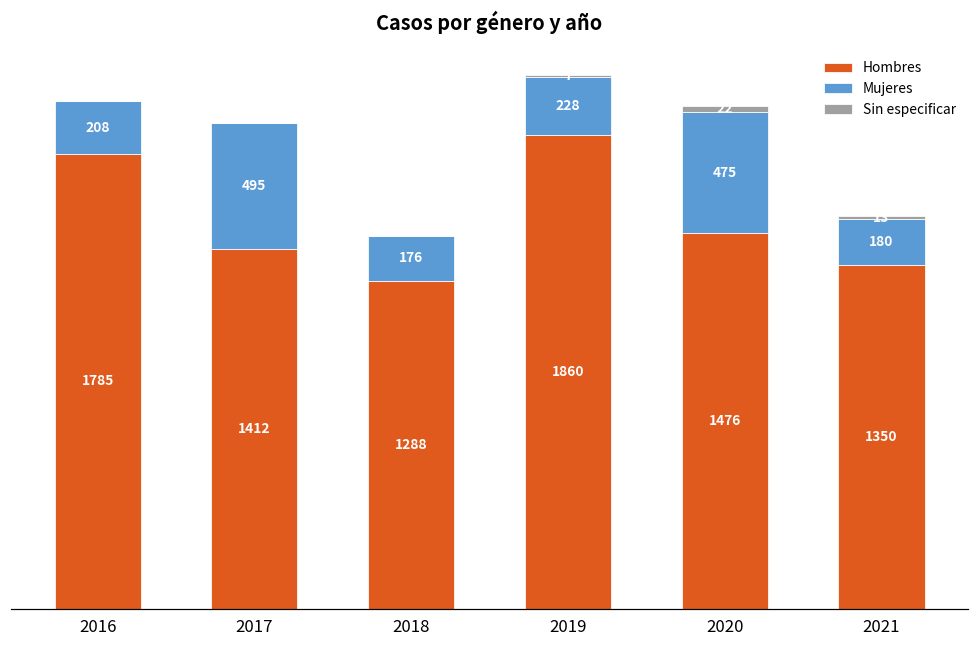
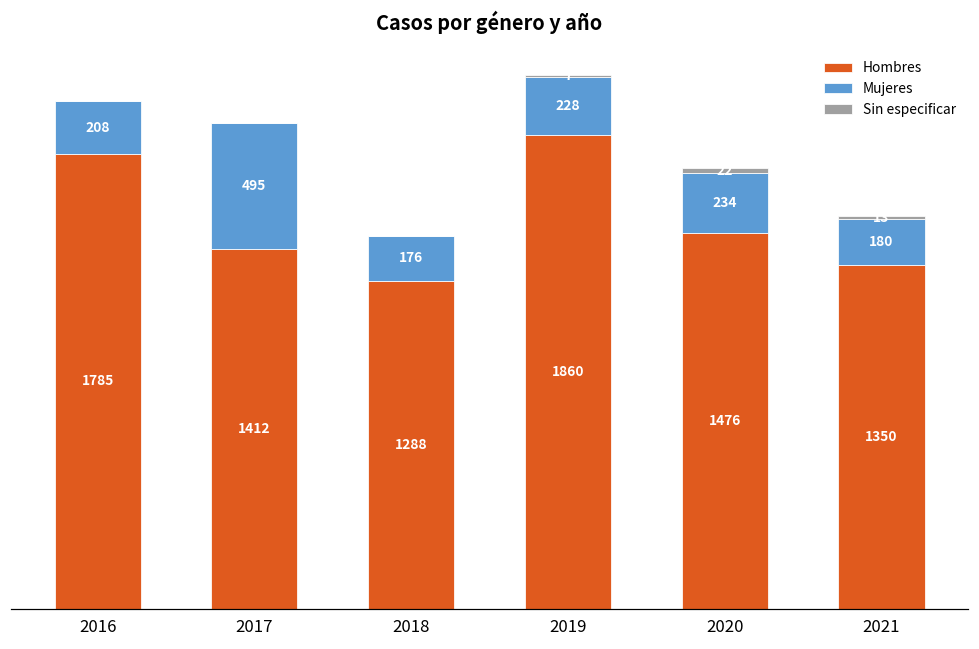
  {
    "Hombres": {
      "2016": 1785,
      "2017": 1412,
      "2018": 1288,
      "2019": 1860,
      "2020": 1476,
      "2021": 1350
    },
    "Mujeres": {
      "2016": 208,
      "2017": 495,
      "2018": 176,
      "2019": 228,
-     "2020": 475,
+     "2020": 234,
      "2021": 180
    }
  }
